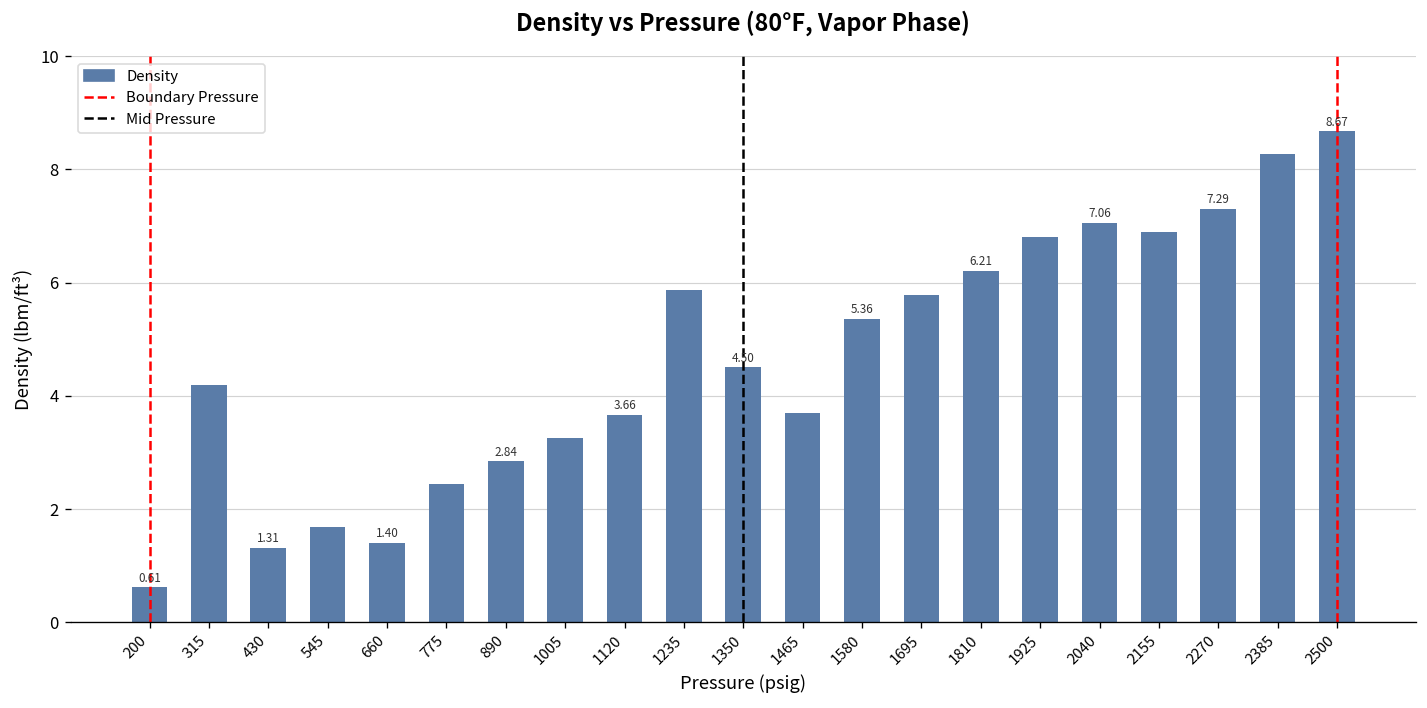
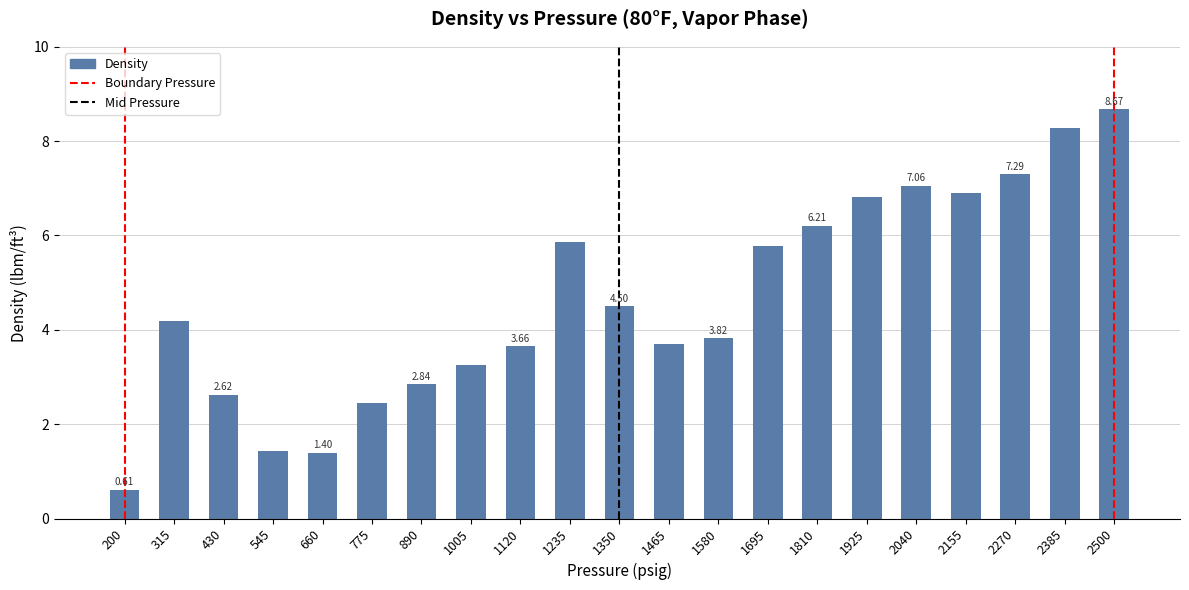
  {
    "200": 0.61,
-   "430": 1.31,
-   "545": 1.7,
+   "430": 2.62,
+   "545": 1.4,
    "660": 1.40,
    "890": 2.84,
    "1120": 3.66,
    "1350": 4.50,
-   "1580": 5.36,
+   "1580": 3.82,
    "1810": 6.21,
    "2040": 7.06,
    "2270": 7.29,
    "2500": 8.67
  }
